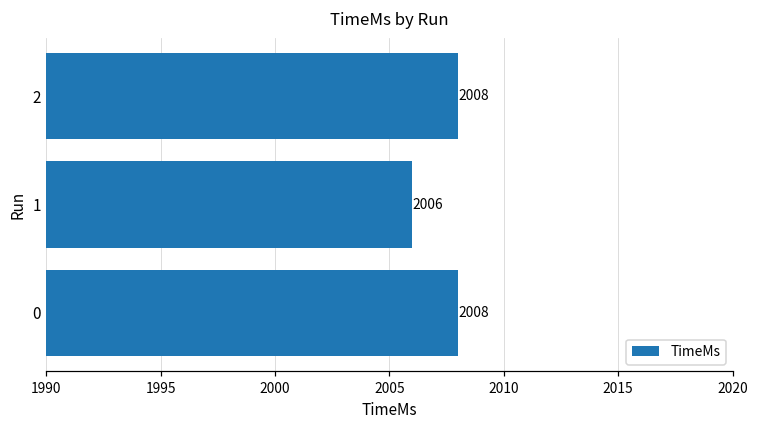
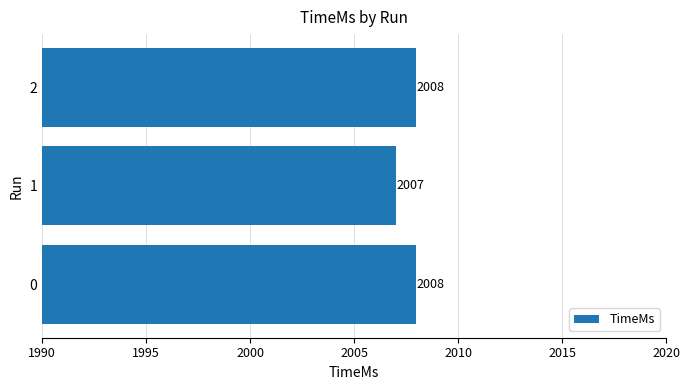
  {
    "2": 2008,
-   "1": 2006,
+   "1": 2007,
    "0": 2008
  }
